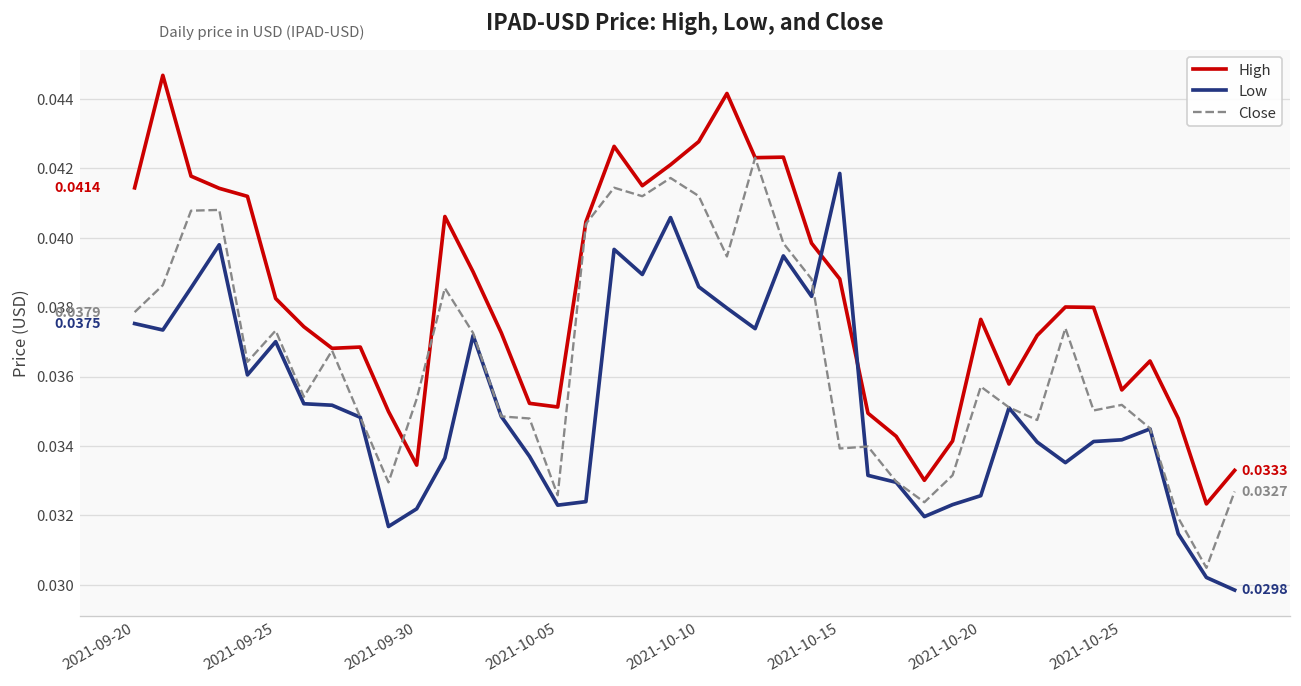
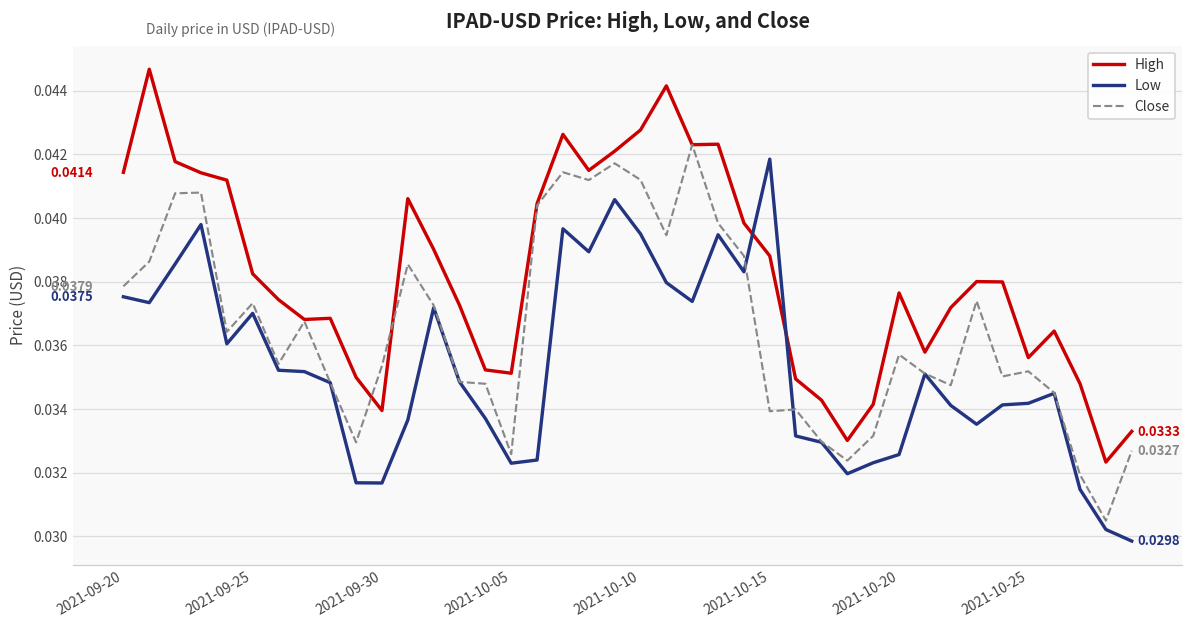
  {
    "High": {
      "2021-09-20": 0.0414,
      "2021-09-25": 0.0382,
-     "2021-09-30": 0.0334,
+     "2021-09-30": 0.0340,
      "2021-10-05": 0.0351,
      "2021-10-10": 0.0428,
      "2021-10-15": 0.0388,
      "2021-10-20": 0.0376,
      "2021-10-25": 0.0356
    },
    "Low": {
      "2021-09-20": 0.0375,
      "2021-09-25": 0.0370,
-     "2021-09-30": 0.0322,
+     "2021-09-30": 0.0317,
      "2021-10-05": 0.0323,
-     "2021-10-10": 0.0386,
+     "2021-10-10": 0.0395,
      "2021-10-15": 0.0419,
      "2021-10-20": 0.0326,
      "2021-10-25": 0.0342
    },
    "Close": {
      "2021-09-20": 0.0379,
      "2021-09-25": 0.0373,
      "2021-09-30": 0.0354,
      "2021-10-05": 0.0326,
      "2021-10-10": 0.0412,
      "2021-10-15": 0.0339,
      "2021-10-20": 0.0357,
      "2021-10-25": 0.0352
    }
  }
